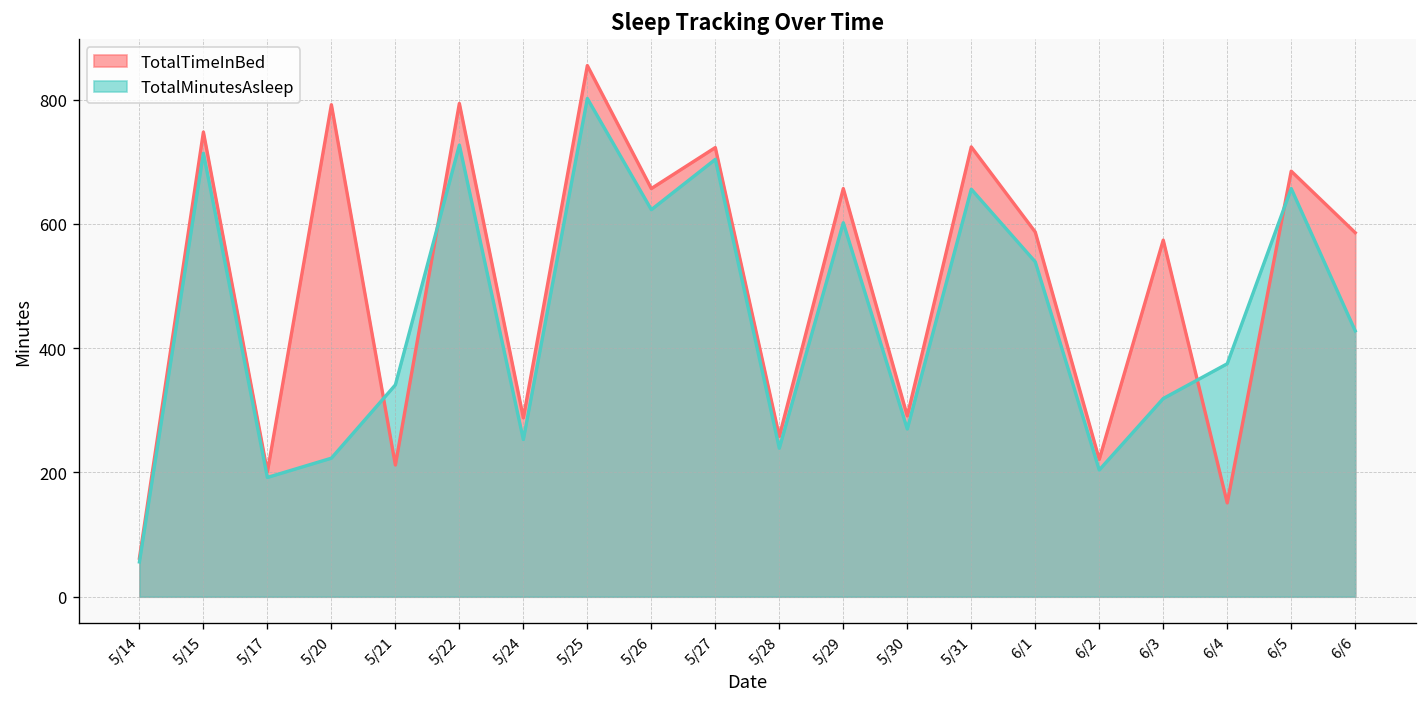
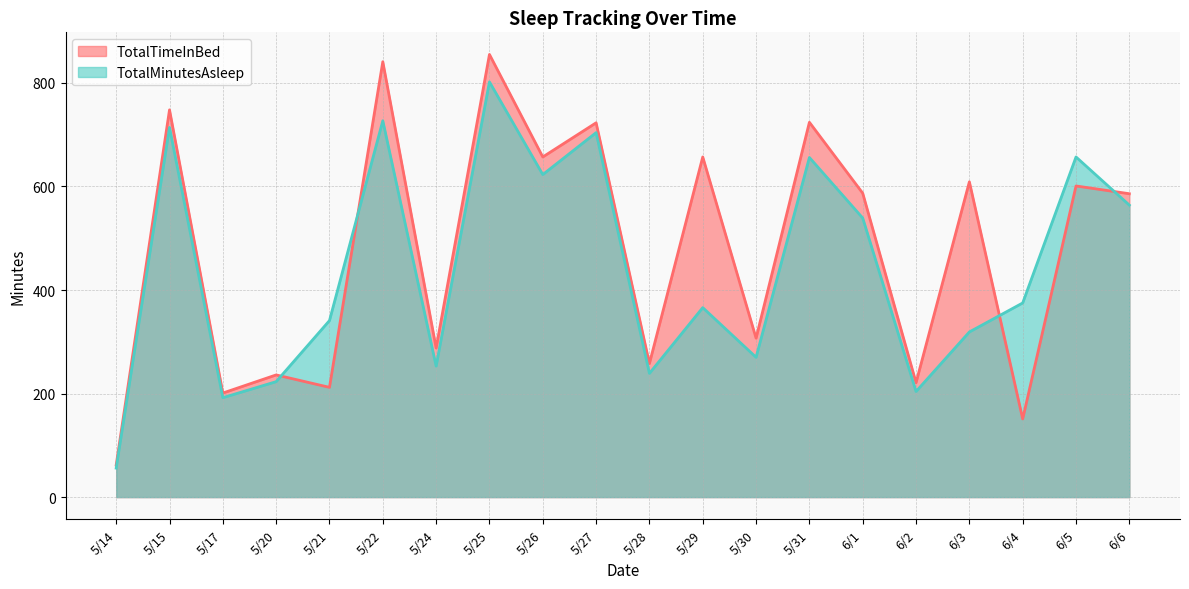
  {
    "TotalTimeInBed": {
      "5/14": 60,
      "5/15": 750,
      "5/17": 200,
-     "5/20": 790,
+     "5/20": 240,
      "5/21": 210,
-     "5/22": 790,
+     "5/22": 840,
      "5/24": 290,
      "5/25": 860,
      "5/26": 660,
      "5/27": 720,
      "5/28": 260,
      "5/29": 660,
-     "5/30": 290,
+     "5/30": 310,
      "5/31": 720,
      "6/1": 590,
      "6/2": 220,
-     "6/3": 570,
+     "6/3": 610,
      "6/4": 150,
-     "6/5": 690,
+     "6/5": 600,
      "6/6": 590
    },
    "TotalMinutesAsleep": {
      "5/14": 60,
      "5/15": 710,
      "5/17": 190,
      "5/20": 220,
      "5/21": 340,
      "5/22": 730,
      "5/24": 250,
      "5/25": 800,
      "5/26": 620,
      "5/27": 700,
      "5/28": 240,
-     "5/29": 600,
+     "5/29": 370,
      "5/30": 270,
      "5/31": 660,
      "6/1": 540,
      "6/2": 200,
      "6/3": 320,
      "6/4": 380,
      "6/5": 660,
-     "6/6": 430
+     "6/6": 560
    }
  }
